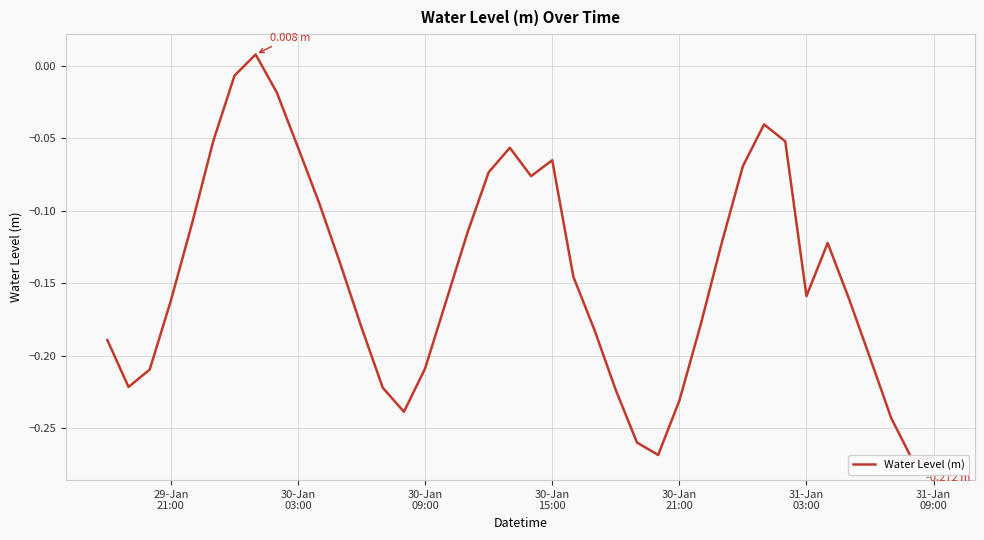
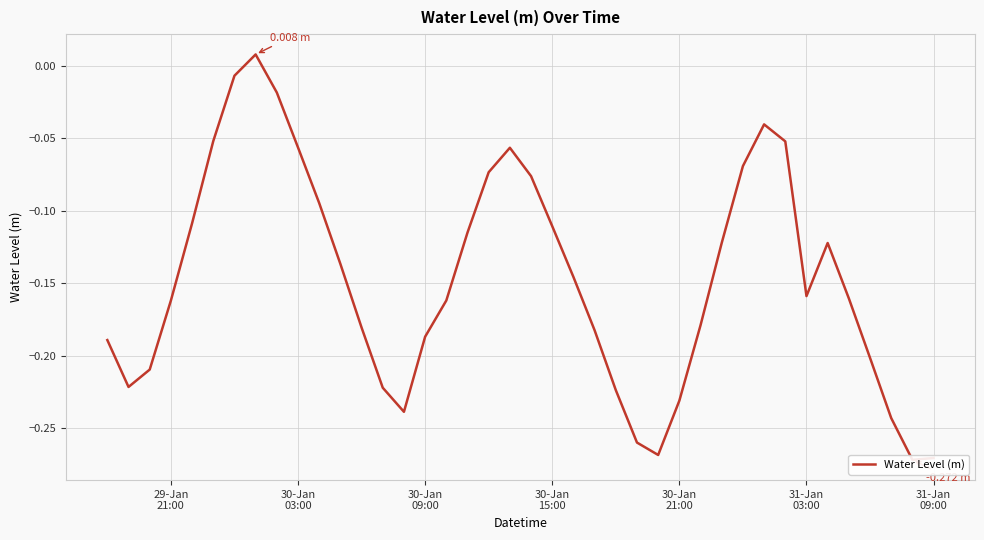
  {
    "29-Jan 21:00": -0.162,
    "30-Jan 03:00": -0.056,
-   "30-Jan 09:00": -0.209,
-   "30-Jan 15:00": -0.065,
+   "30-Jan 09:00": -0.187,
+   "30-Jan 15:00": -0.111,
    "30-Jan 21:00": -0.231,
    "31-Jan 03:00": -0.159
  }
